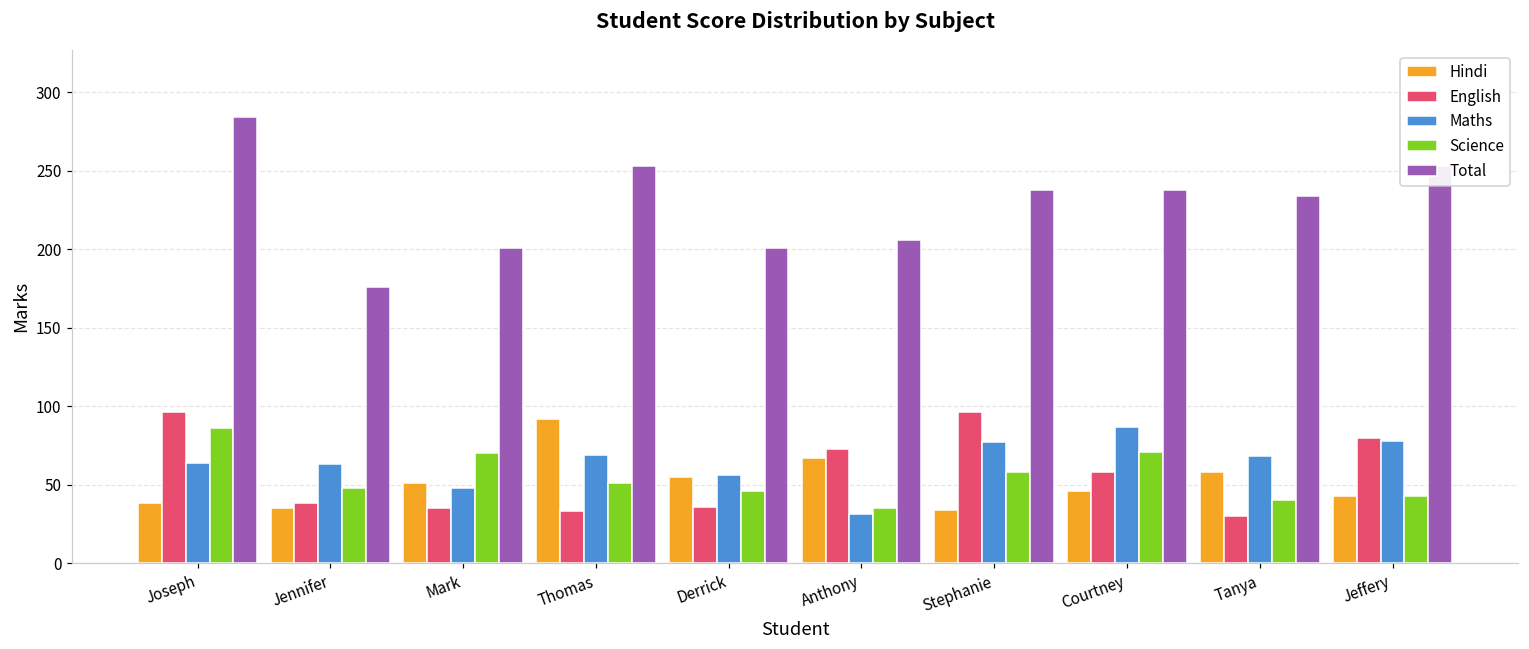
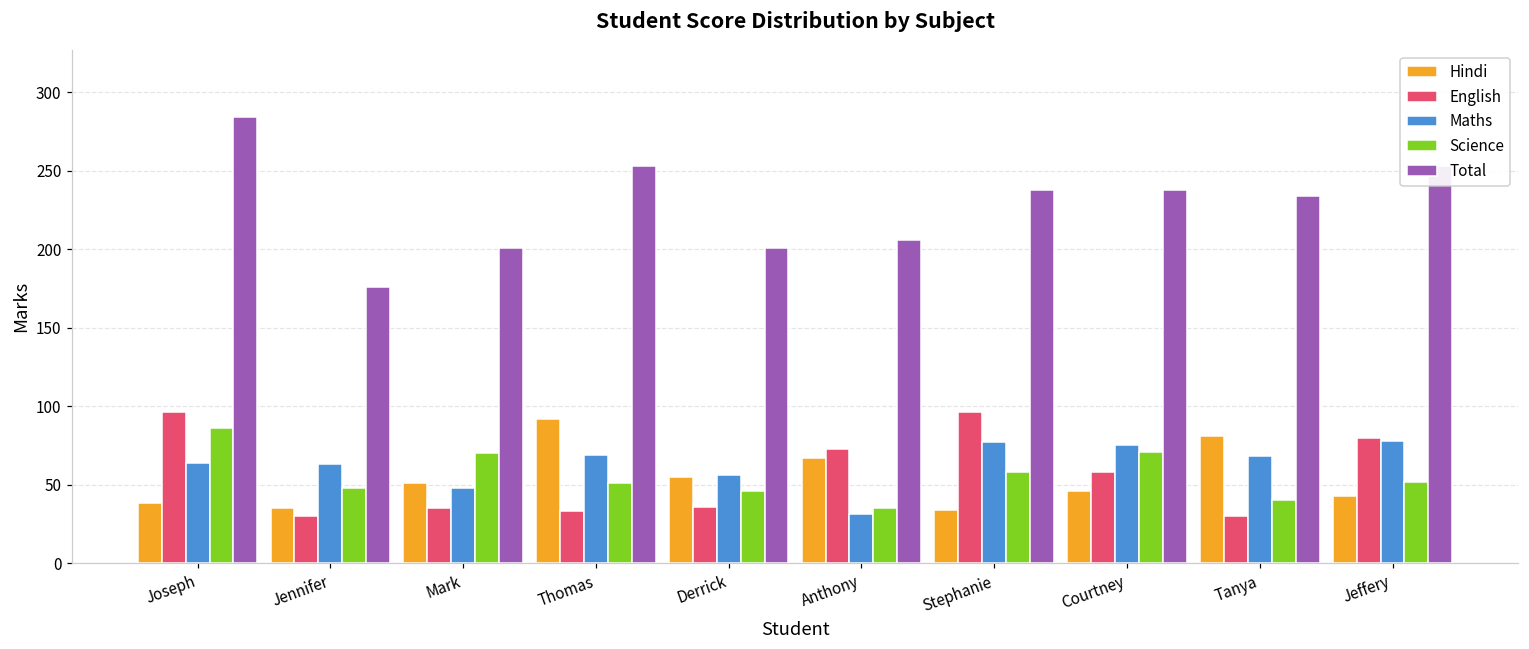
  {
    "Hindi": {
      "Joseph": 38,
      "Jennifer": 35,
      "Mark": 51,
      "Thomas": 92,
      "Derrick": 55,
      "Anthony": 67,
      "Stephanie": 34,
      "Courtney": 46,
-     "Tanya": 58,
+     "Tanya": 81,
      "Jeffery": 43
    },
    "English": {
      "Joseph": 96,
-     "Jennifer": 38,
+     "Jennifer": 30,
      "Mark": 35,
      "Thomas": 33,
      "Derrick": 36,
      "Anthony": 73,
      "Stephanie": 96,
      "Courtney": 58,
      "Tanya": 30,
      "Jeffery": 80
    },
    "Maths": {
      "Joseph": 64,
      "Jennifer": 63,
      "Mark": 48,
      "Thomas": 69,
      "Derrick": 56,
      "Anthony": 31,
      "Stephanie": 77,
-     "Courtney": 87,
+     "Courtney": 75,
      "Tanya": 68,
      "Jeffery": 78
    },
    "Science": {
      "Joseph": 86,
      "Jennifer": 48,
      "Mark": 70,
      "Thomas": 51,
      "Derrick": 46,
      "Anthony": 35,
      "Stephanie": 58,
      "Courtney": 71,
      "Tanya": 40,
-     "Jeffery": 43
+     "Jeffery": 52
    },
    "Total": {
      "Joseph": 284,
      "Jennifer": 176,
      "Mark": 201,
      "Thomas": 253,
      "Derrick": 201,
      "Anthony": 206,
      "Stephanie": 238,
      "Courtney": 238,
      "Tanya": 234
    }
  }
